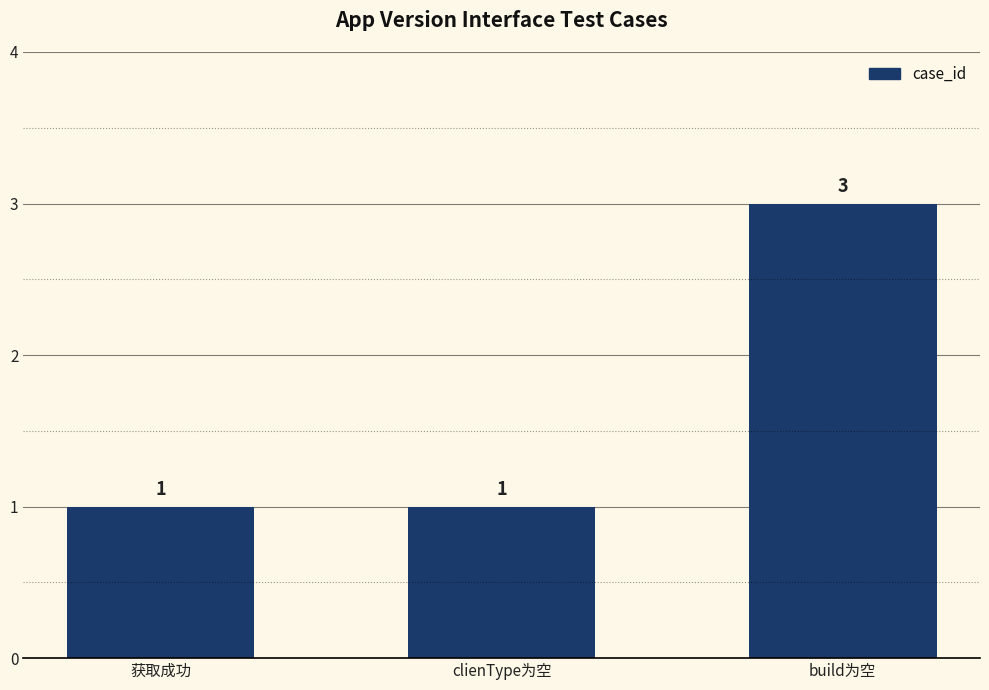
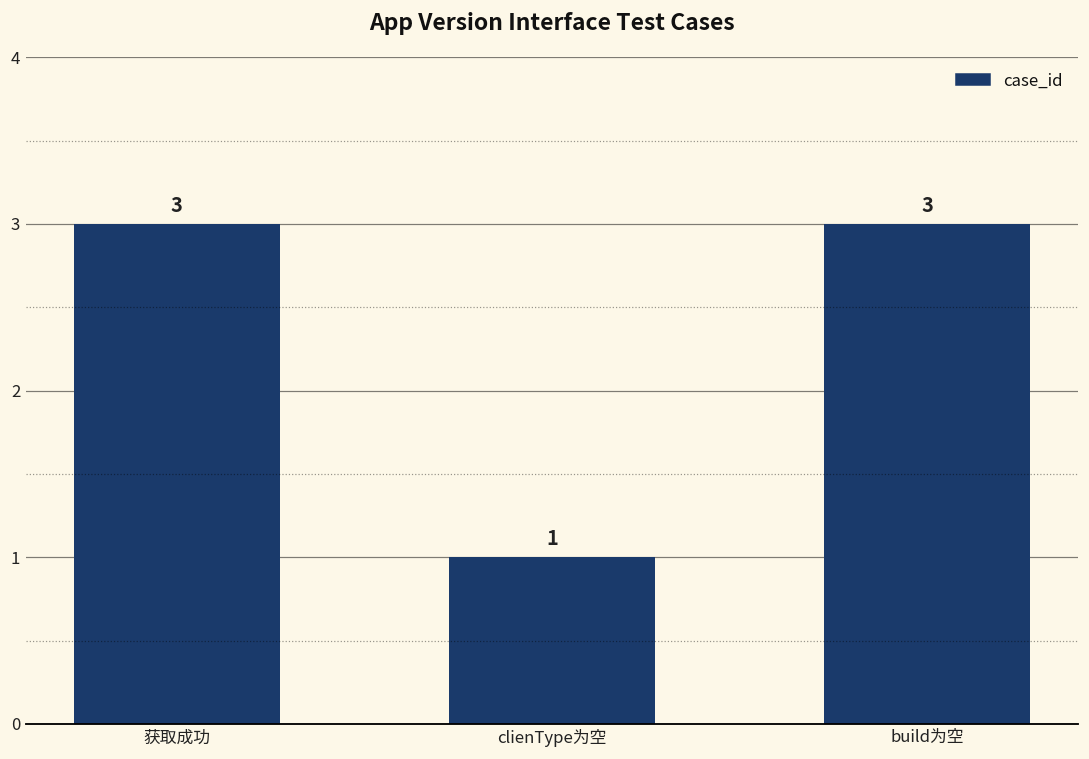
  {
-   "获取成功": 1,
+   "获取成功": 3,
    "clienType为空": 1,
    "build为空": 3
  }
